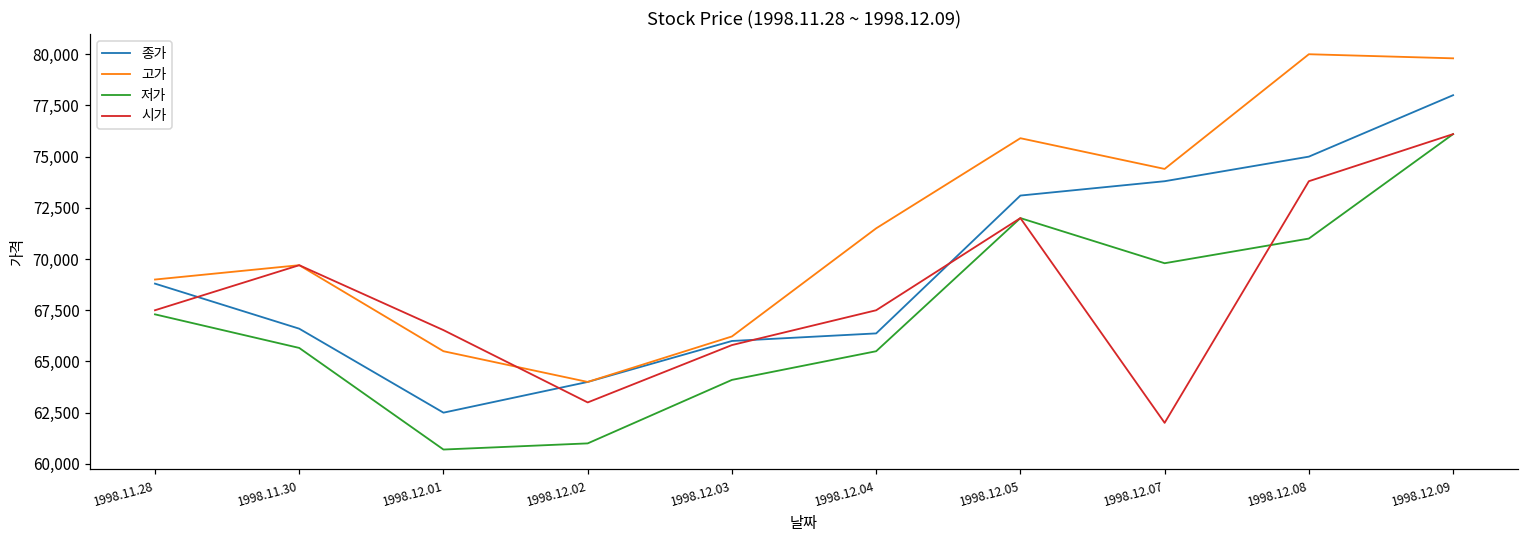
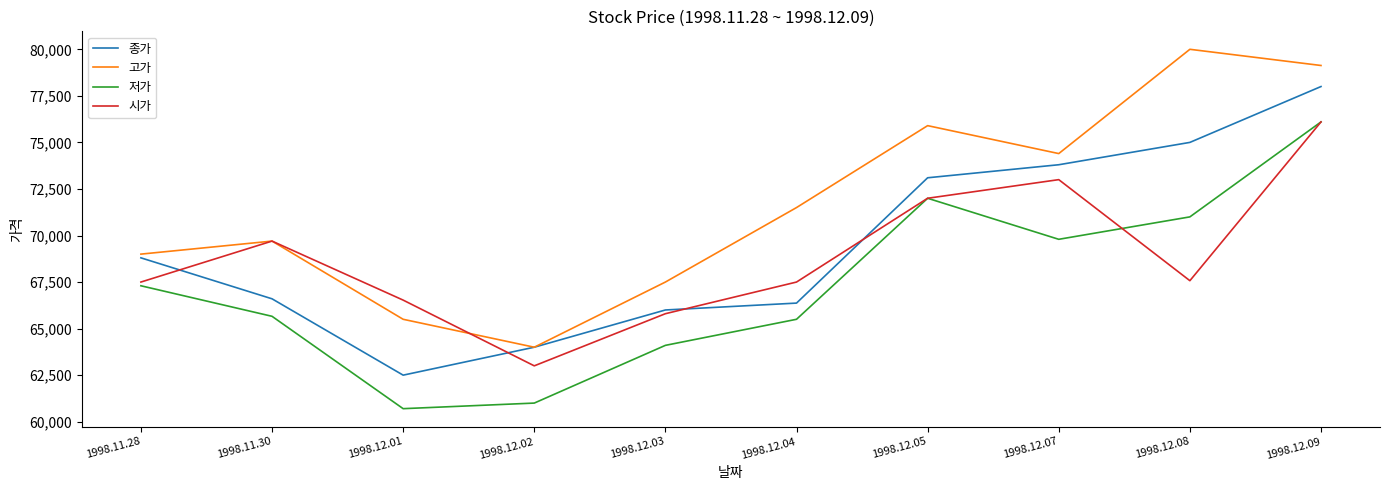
  {
    "종가": {
      "1998.11.28": "68,800",
      "1998.11.30": "66,600",
      "1998.12.01": "62,500",
      "1998.12.03": "66,000",
      "1998.12.04": "66,400",
      "1998.12.05": "73,100",
      "1998.12.07": "73,800",
      "1998.12.08": "75,000",
      "1998.12.09": "78,000"
    },
    "고가": {
      "1998.11.28": "69,000",
      "1998.12.01": "65,500",
-     "1998.12.03": "66,200",
+     "1998.12.03": "67,500",
      "1998.12.04": "71,500",
      "1998.12.05": "75,900",
      "1998.12.07": "74,400",
      "1998.12.08": "80,000",
-     "1998.12.09": "79,800"
+     "1998.12.09": "79,100"
    },
    "저가": {
      "1998.11.28": "67,300",
      "1998.11.30": "65,700",
      "1998.12.01": "60,700",
      "1998.12.02": "61,000",
      "1998.12.03": "64,100",
      "1998.12.04": "65,500",
      "1998.12.07": "69,800",
      "1998.12.08": "71,000"
    },
    "시가": {
      "1998.11.28": "67,500",
      "1998.12.01": "66,500",
      "1998.12.02": "63,000",
      "1998.12.03": "65,800",
      "1998.12.04": "67,500",
-     "1998.12.07": "62,000",
-     "1998.12.08": "73,800"
+     "1998.12.07": "73,000",
+     "1998.12.08": "67,600"
    }
  }
